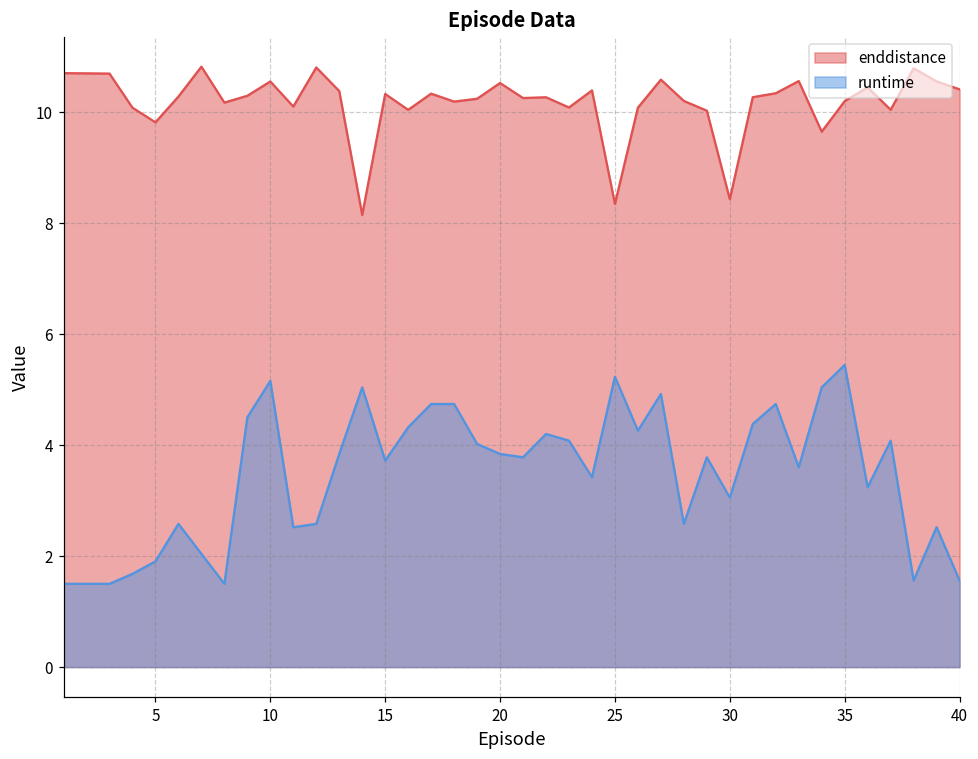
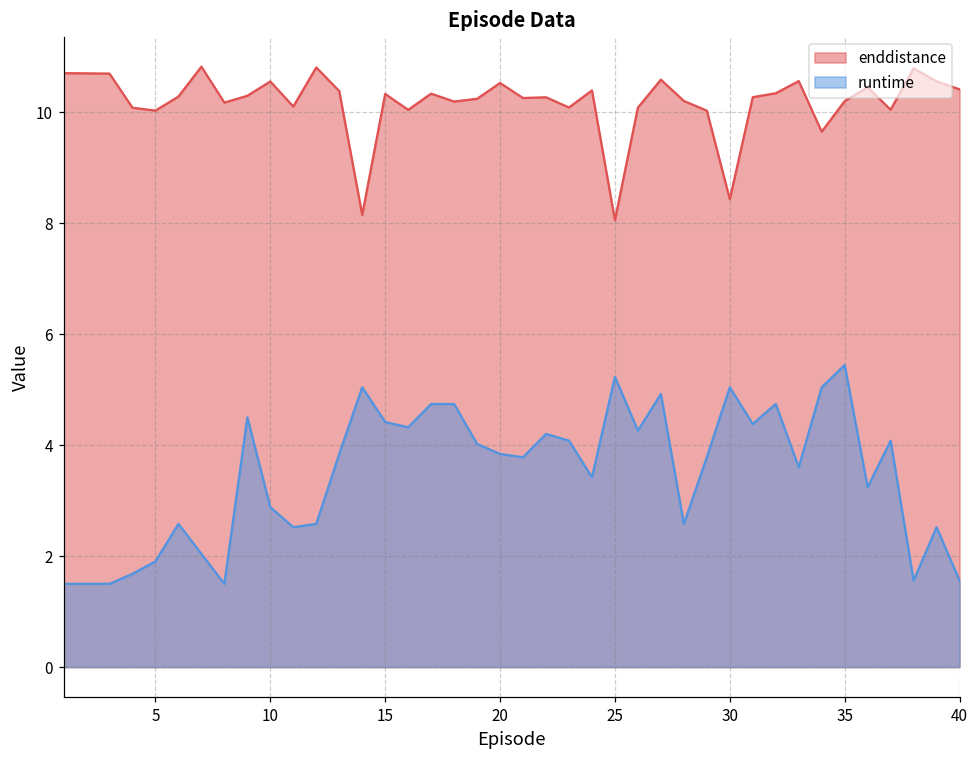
  {
    "enddistance": {
-     "5": 9.8,
+     "5": 10.0,
      "10": 10.6,
      "15": 10.3,
      "20": 10.5,
-     "25": 8.3,
+     "25": 8.1,
      "30": 8.4,
      "35": 10.2,
      "40": 10.4
    },
    "runtime": {
      "5": 1.9,
-     "10": 5.2,
-     "15": 3.7,
+     "10": 2.9,
+     "15": 4.4,
      "20": 3.8,
      "25": 5.2,
-     "30": 3.1,
+     "30": 5.0,
      "35": 5.4,
      "40": 1.6
    }
  }
